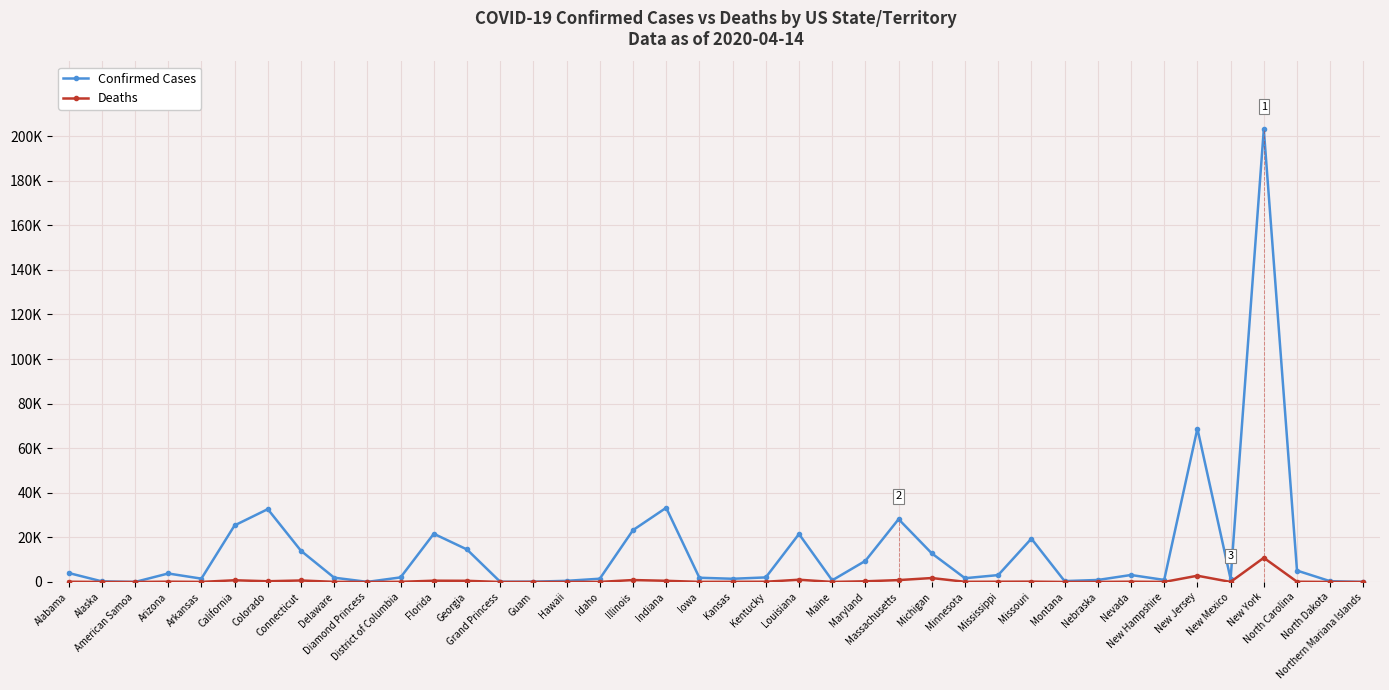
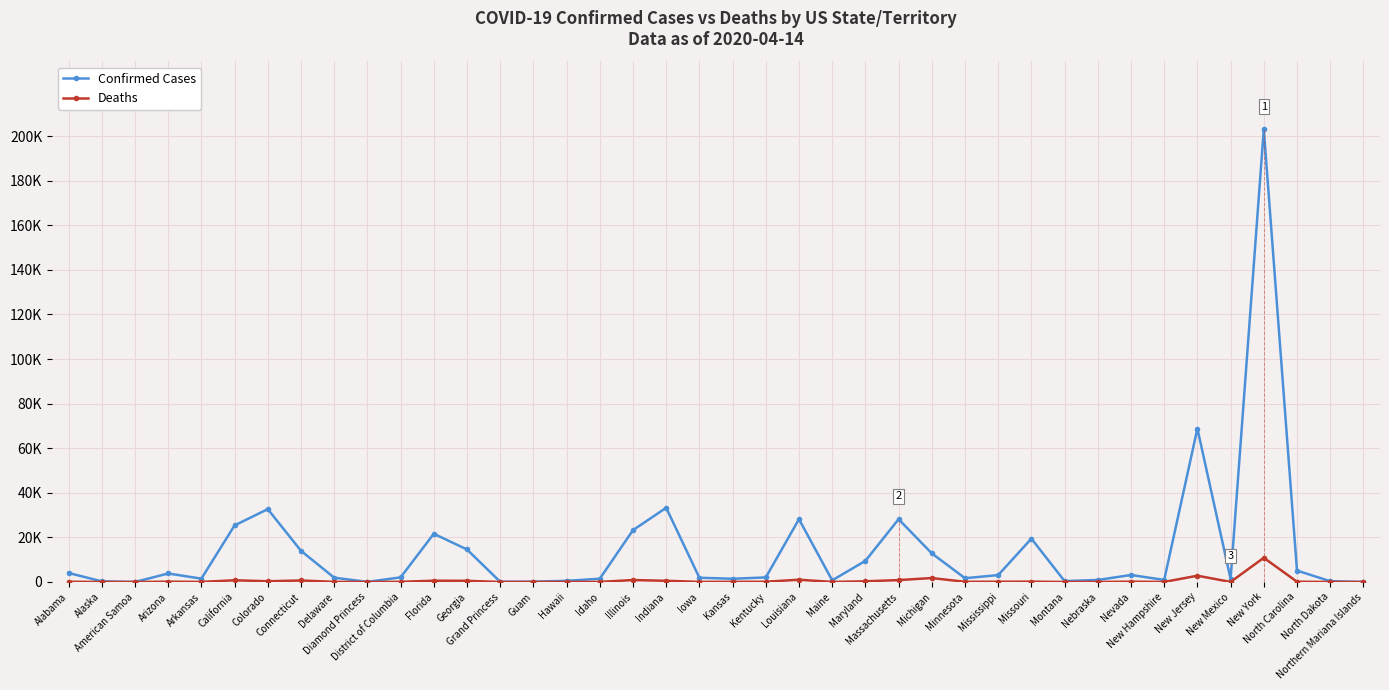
  {
    "Confirmed Cases": {
      "Alabama": 4000,
      "Arizona": 4000,
      "Arkansas": 1000,
      "California": 25000,
      "Colorado": 33000,
      "Connecticut": 14000,
      "Delaware": 2000,
      "District of Columbia": 2000,
      "Florida": 22000,
      "Georgia": 15000,
      "Idaho": 1000,
      "Illinois": 23000,
      "Indiana": 33000,
      "Iowa": 2000,
      "Kansas": 1000,
      "Kentucky": 2000,
-     "Louisiana": 22000,
+     "Louisiana": 28000,
      "Maryland": 9000,
      "Michigan": 13000,
      "Minnesota": 2000,
      "Mississippi": 3000,
      "Missouri": 19000,
      "Nevada": 3000,
      "New Jersey": 69000,
      "North Carolina": 5000
    }
  }
